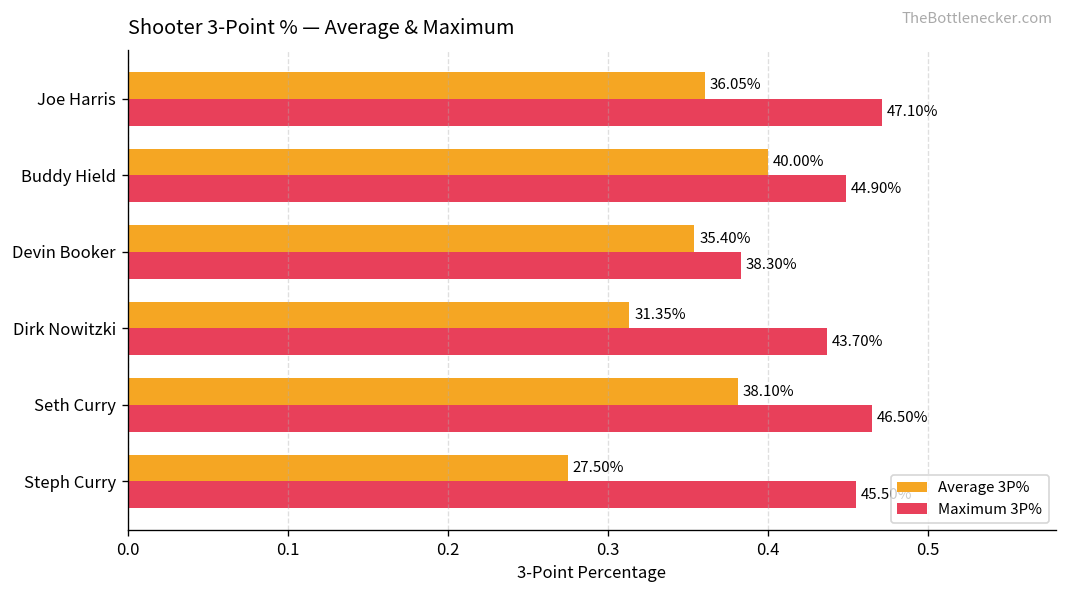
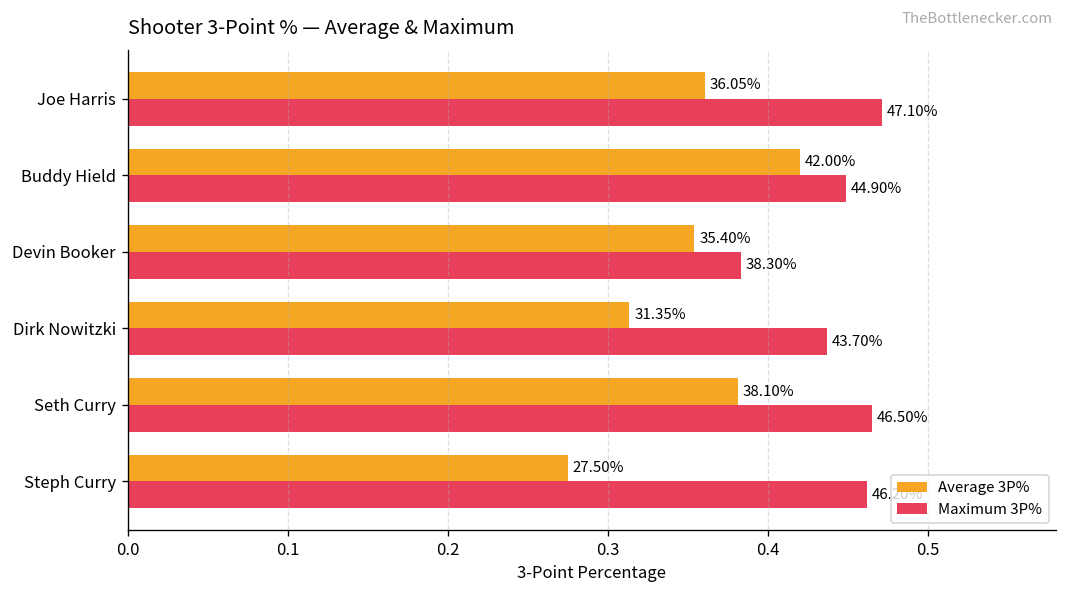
  {
    "Average 3P%": {
      "Joe Harris": "36.05%",
-     "Buddy Hield": "40.00%",
+     "Buddy Hield": "42.00%",
      "Devin Booker": "35.40%",
      "Dirk Nowitzki": "31.35%",
      "Seth Curry": "38.10%",
      "Steph Curry": "27.50%"
    },
    "Maximum 3P%": {
-     "Steph Curry": "0.455"
+     "Steph Curry": "0.462"
    }
  }
